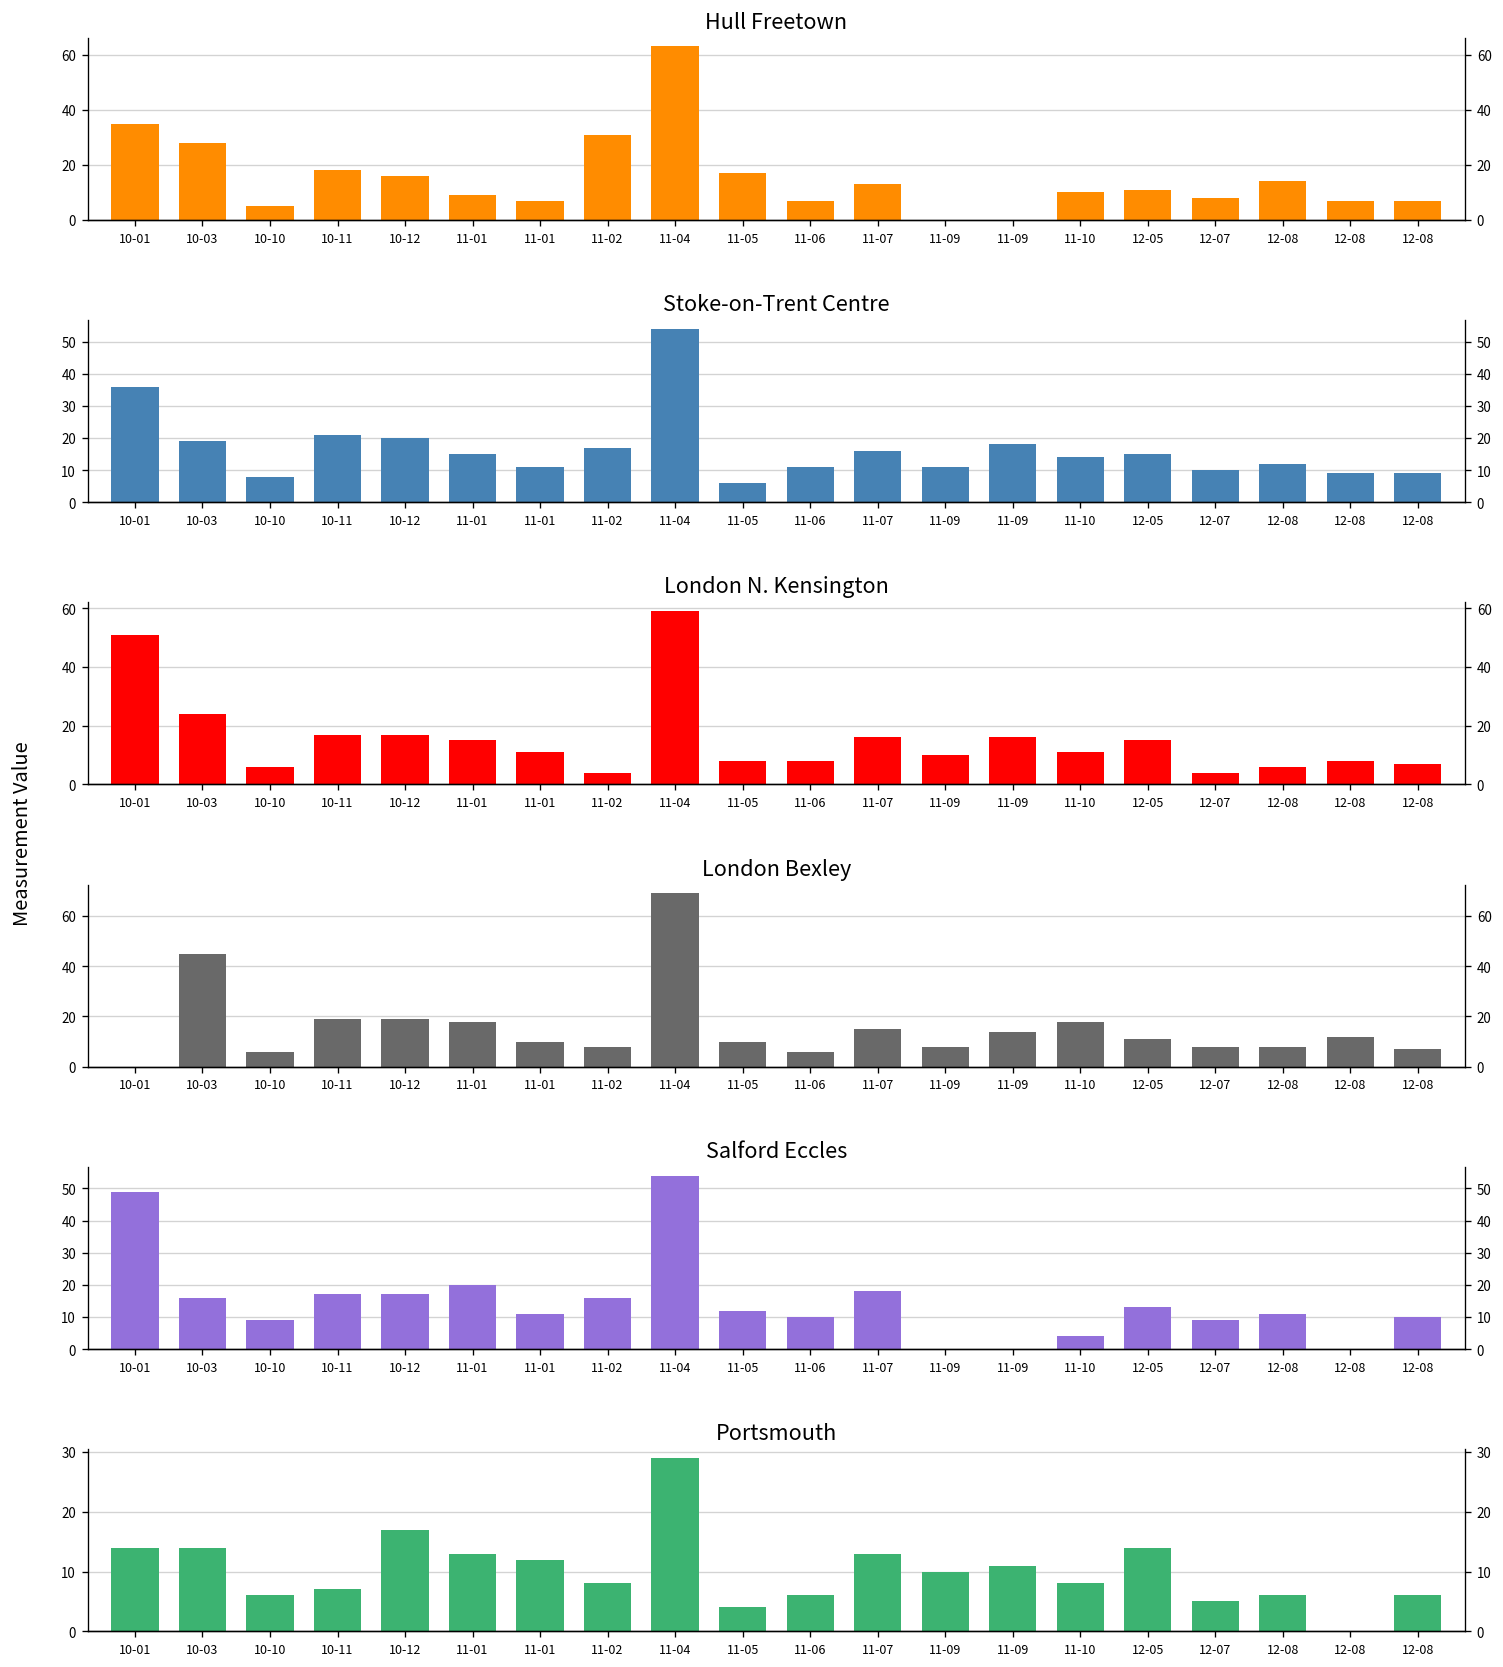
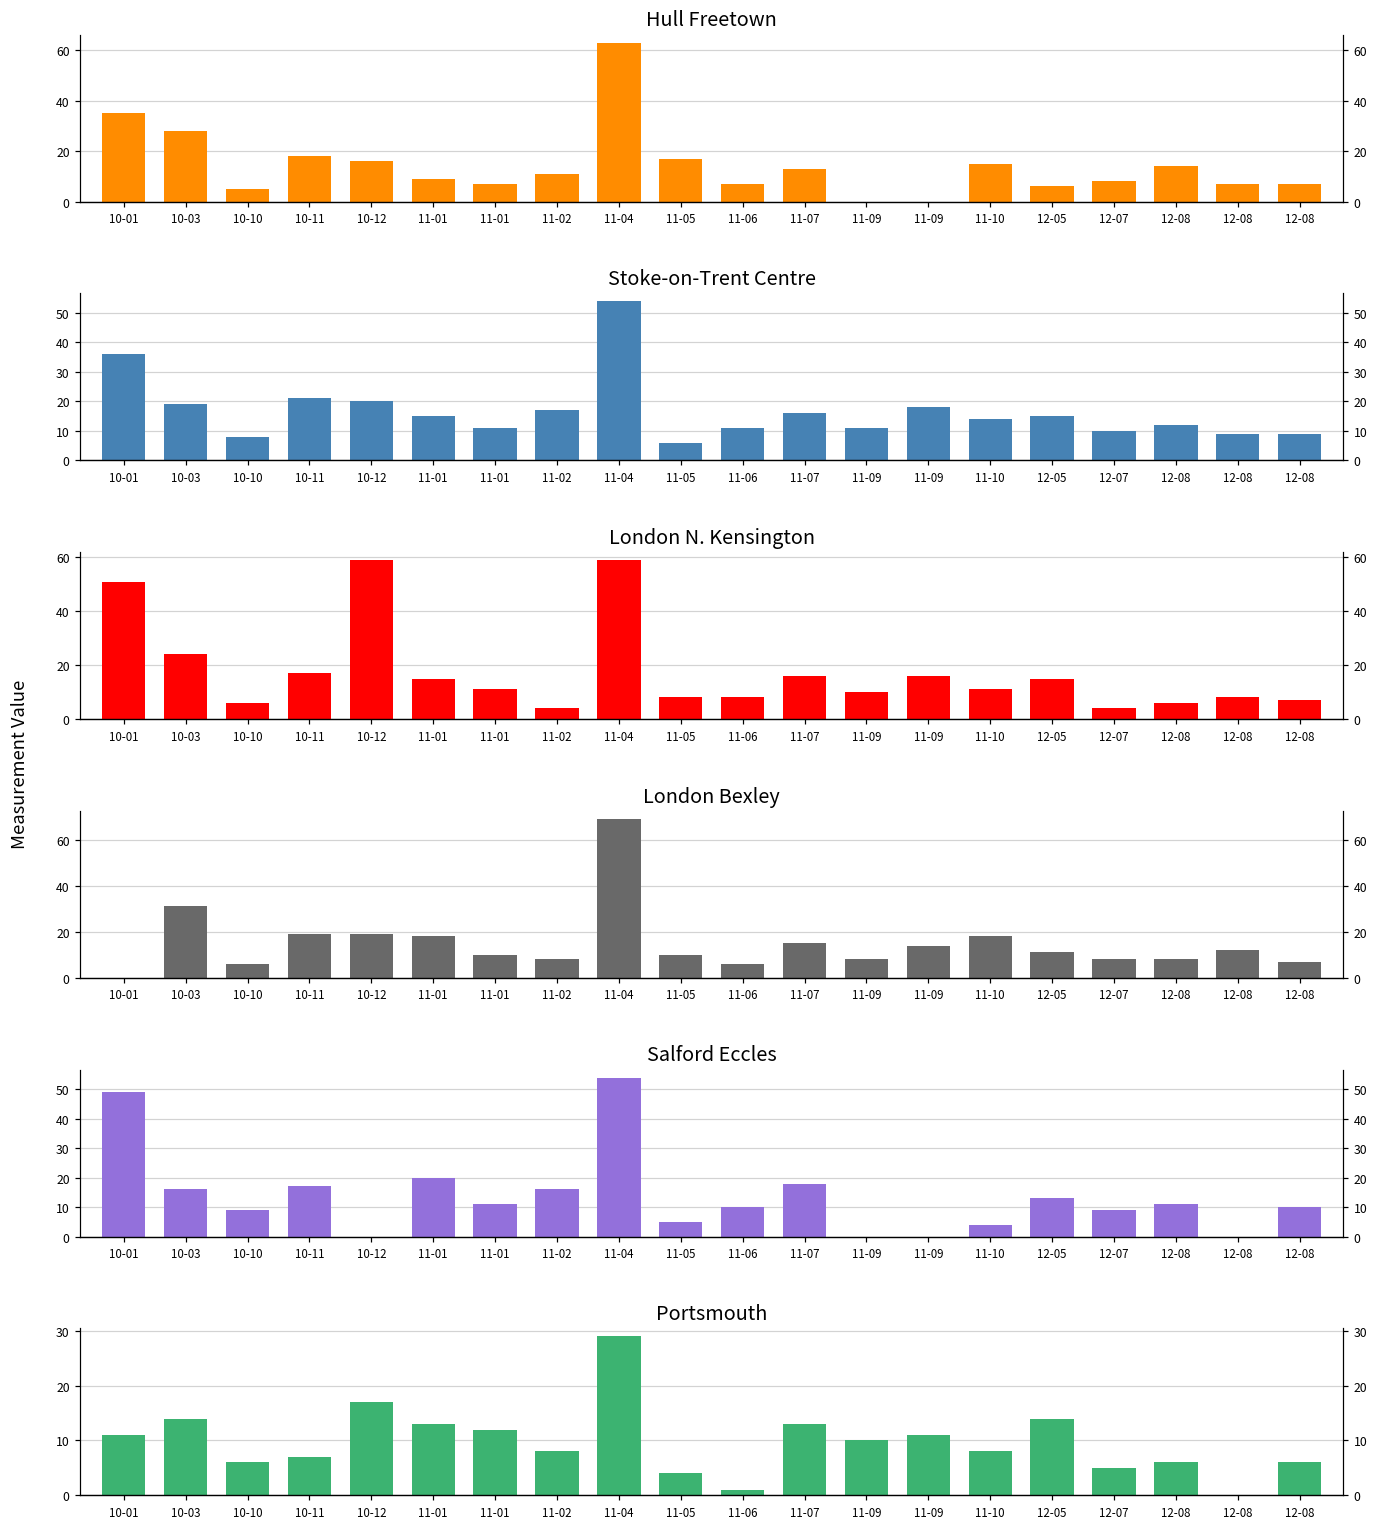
  {
    "Hull Freetown": {
      "10-01": 35,
      "10-03": 28,
      "10-10": 5,
      "10-11": 18,
      "10-12": 16,
-     "11-02": 31,
+     "11-02": 11,
      "11-04": 63,
      "11-05": 17,
      "11-06": 7,
      "11-07": 13,
-     "11-10": 10,
-     "12-05": 11,
+     "11-10": 15,
+     "12-05": 6,
      "12-07": 8
    },
    "Stoke-on-Trent Centre": {
      "10-01": 36,
      "10-03": 19,
      "10-10": 8,
      "10-11": 21,
      "10-12": 20,
      "11-02": 17,
      "11-04": 54,
      "11-05": 6,
      "11-06": 11,
      "11-07": 16,
      "11-10": 14,
      "12-05": 15,
      "12-07": 10
    },
    "London N. Kensington": {
      "10-01": 51,
      "10-03": 24,
      "10-10": 6,
      "10-11": 17,
-     "10-12": 17,
+     "10-12": 59,
      "11-02": 4,
      "11-04": 59,
      "11-05": 8,
      "11-06": 8,
      "11-07": 16,
      "11-10": 11,
      "12-05": 15,
      "12-07": 4
    },
    "London Bexley": {
      "10-01": 0,
-     "10-03": 45,
+     "10-03": 31,
      "10-10": 6,
      "10-11": 19,
      "10-12": 19,
      "11-02": 8,
      "11-04": 69,
      "11-05": 10,
      "11-06": 6,
      "11-07": 15,
      "11-10": 18,
      "12-05": 11,
      "12-07": 8
    },
    "Salford Eccles": {
      "10-01": 49,
      "10-03": 16,
      "10-10": 9,
      "10-11": 17,
-     "10-12": 17,
+     "10-12": 0,
      "11-02": 16,
      "11-04": 54,
-     "11-05": 12,
+     "11-05": 5,
      "11-06": 10,
      "11-07": 18,
      "11-10": 4,
      "12-05": 13,
      "12-07": 9
    },
    "Portsmouth": {
-     "10-01": 14,
+     "10-01": 11,
      "10-03": 14,
      "10-10": 6,
      "10-11": 7,
      "10-12": 17,
      "11-02": 8,
      "11-04": 29,
      "11-05": 4,
-     "11-06": 6,
+     "11-06": 1,
      "11-07": 13,
      "11-10": 8,
      "12-05": 14,
      "12-07": 5
    }
  }
